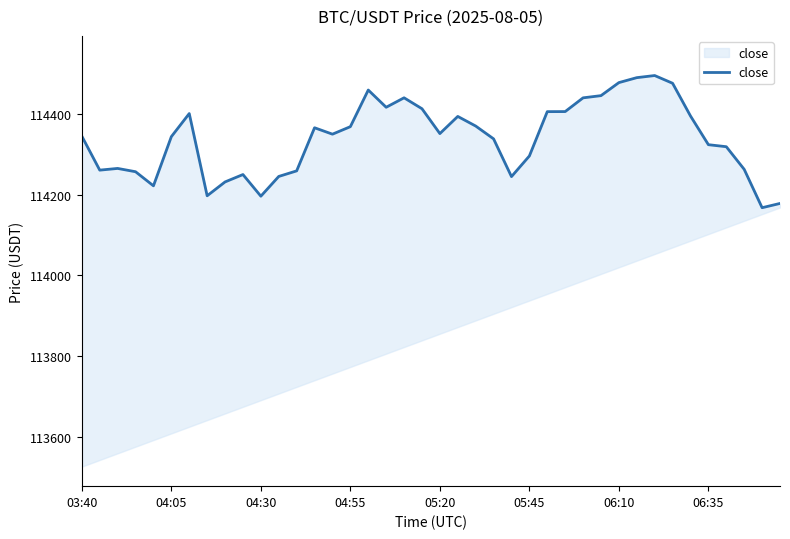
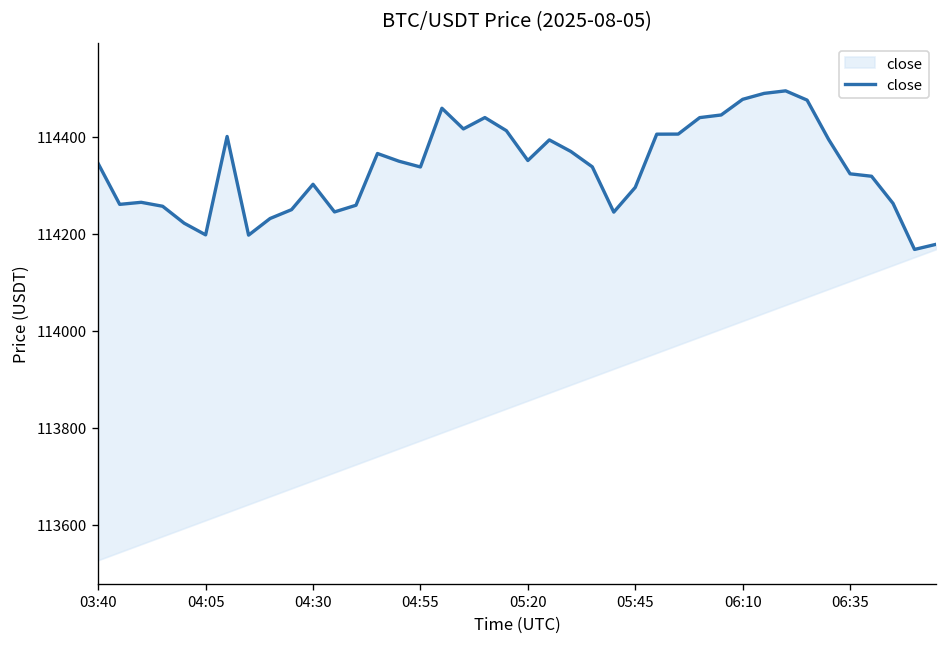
  {
    "03:40": 114340,
-   "04:05": 114340,
-   "04:30": 114200,
-   "04:55": 114370,
+   "04:05": 114200,
+   "04:30": 114300,
+   "04:55": 114340,
    "05:20": 114350,
    "05:45": 114300,
    "06:10": 114480,
    "06:35": 114320
  }
